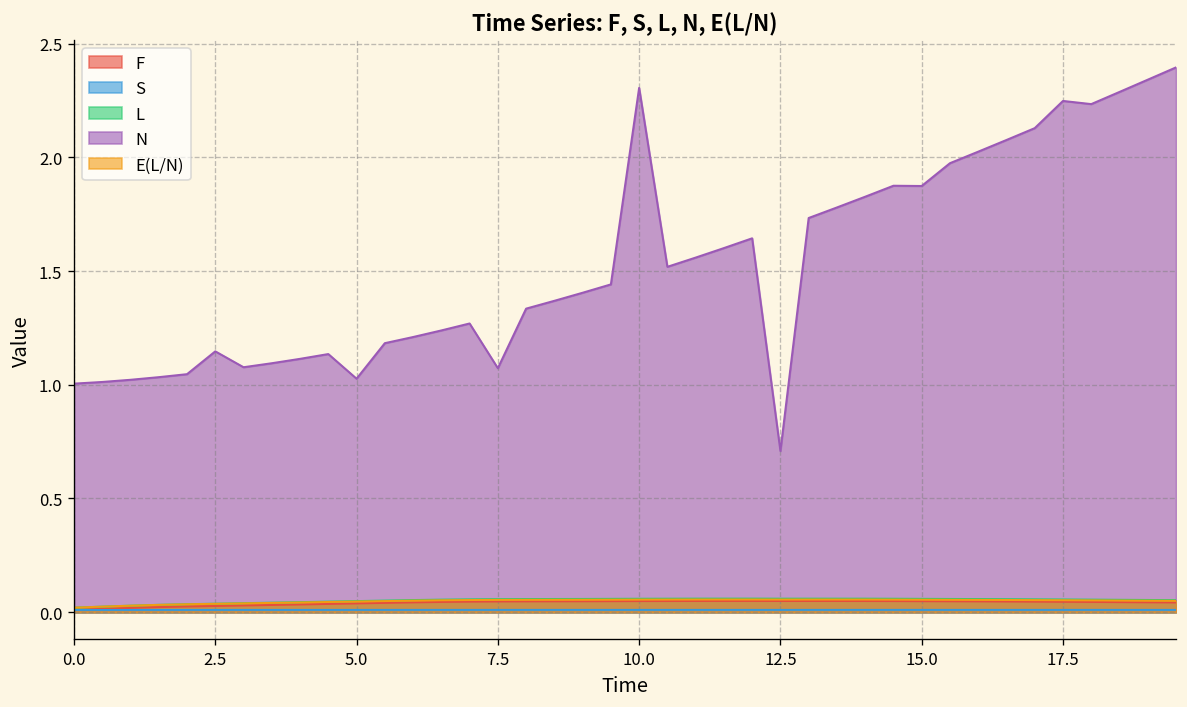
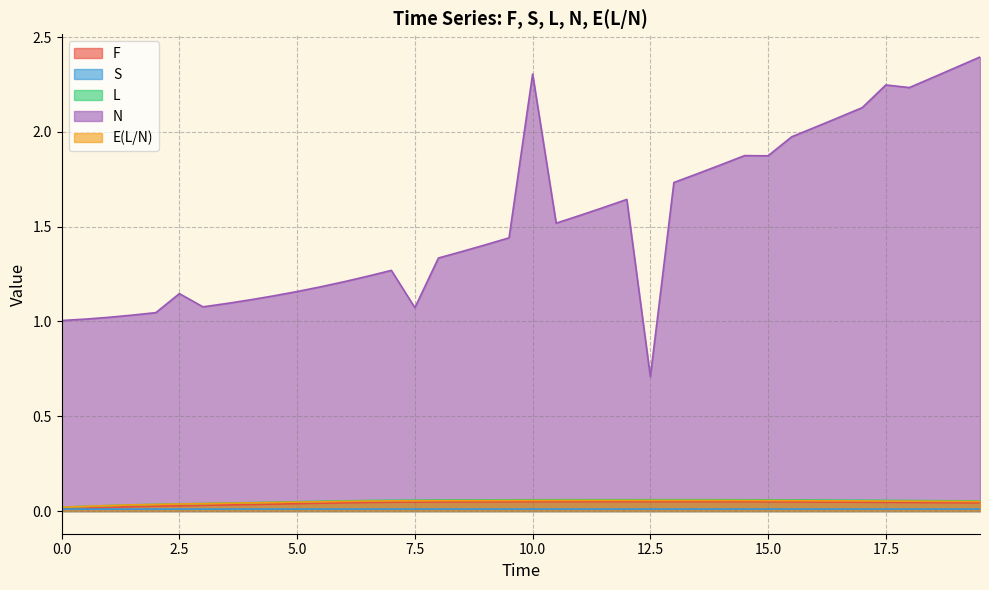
  {
    "S": {
      "2.5": 0.01,
      "5.0": 0.01,
      "7.5": 0.01,
      "10.0": 0.01,
      "12.5": 0.01,
      "15.0": 0.01,
      "17.5": 0.01
    },
    "N": {
      "0.0": 1.01,
      "2.5": 1.15,
-     "5.0": 1.03,
+     "5.0": 1.16,
      "7.5": 1.07,
      "10.0": 2.31,
      "12.5": 0.71,
      "15.0": 1.87,
      "17.5": 2.25
    }
  }
